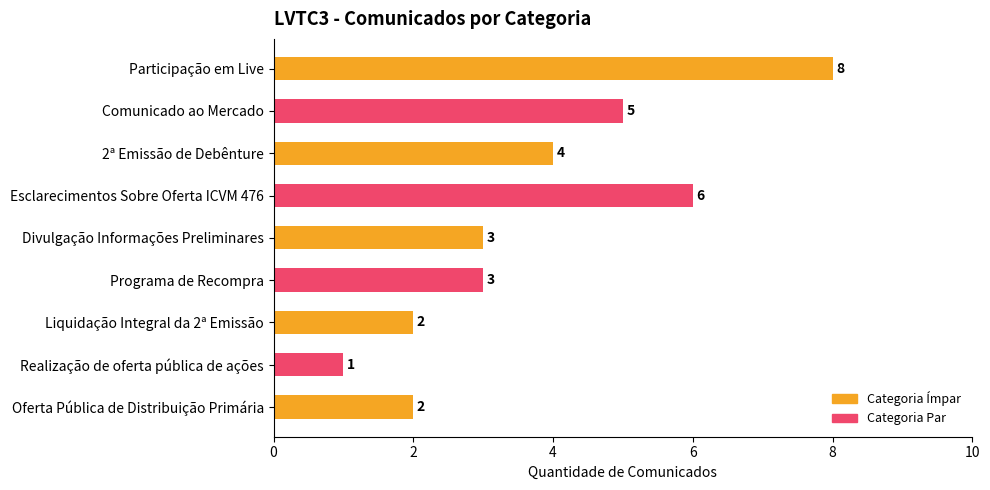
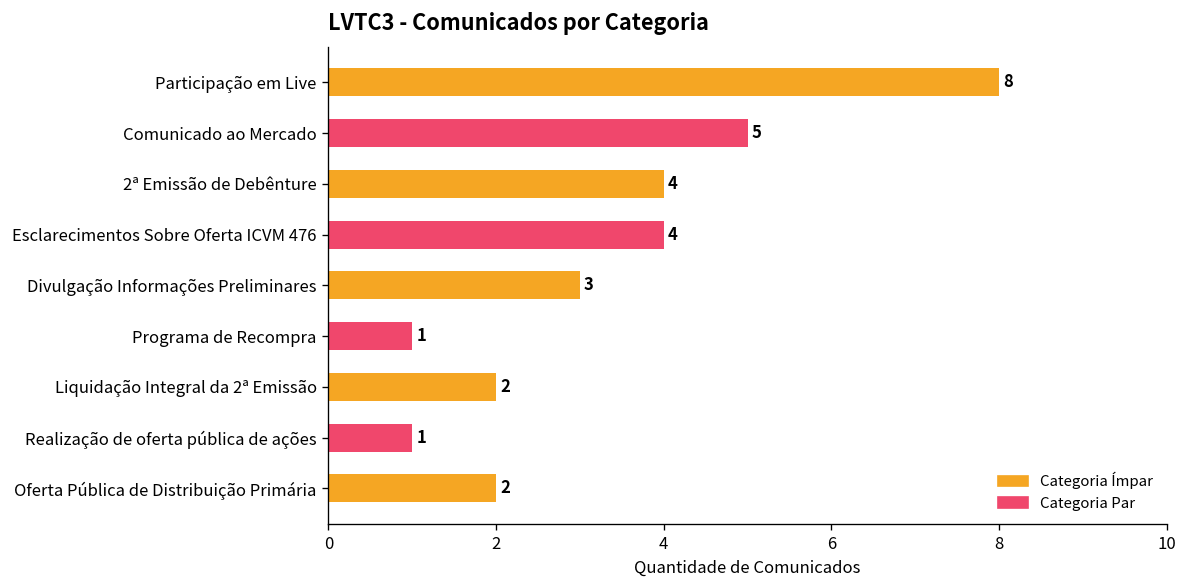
  {
    "Participação em Live": 8,
    "Comunicado ao Mercado": 5,
    "2ª Emissão de Debênture": 4,
-   "Esclarecimentos Sobre Oferta ICVM 476": 6,
+   "Esclarecimentos Sobre Oferta ICVM 476": 4,
    "Divulgação Informações Preliminares": 3,
-   "Programa de Recompra": 3,
+   "Programa de Recompra": 1,
    "Liquidação Integral da 2ª Emissão": 2,
    "Realização de oferta pública de ações": 1,
    "Oferta Pública de Distribuição Primária": 2
  }
